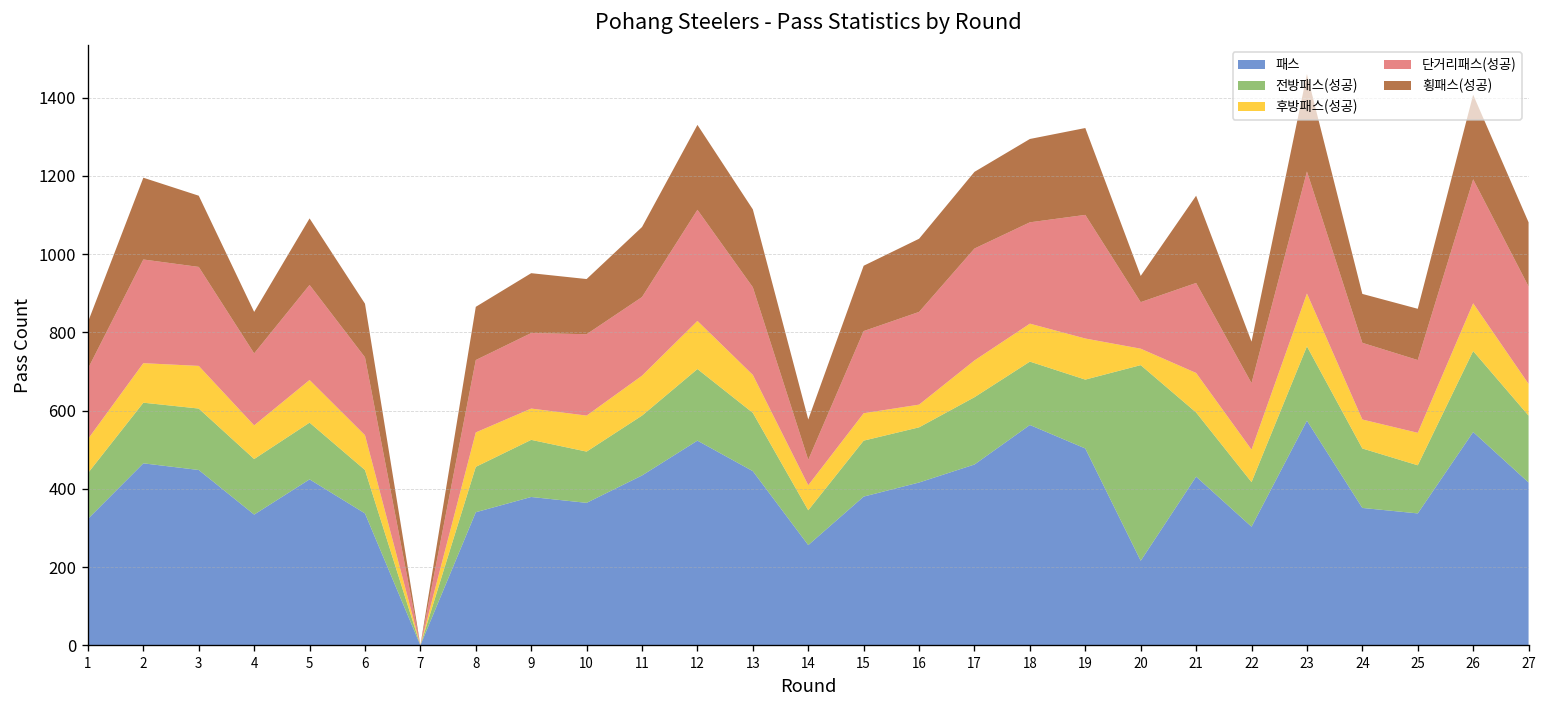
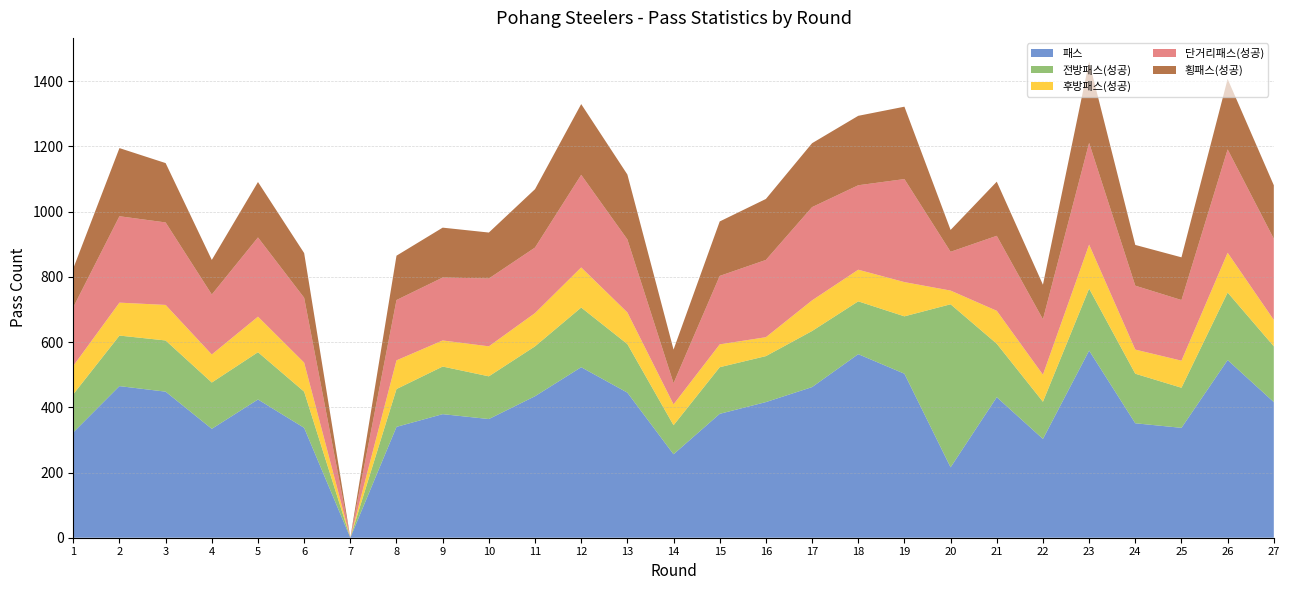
  {
    "패스": {
      "1": 320,
      "2": 470,
      "3": 450,
      "4": 330,
      "5": 420,
      "6": 340,
      "8": 340,
      "9": 380,
      "10": 360,
      "11": 430,
      "12": 520,
      "13": 450,
      "14": 260,
      "15": 380,
      "16": 420,
      "17": 460,
      "18": 560,
      "19": 500,
      "20": 220,
      "21": 430,
      "22": 300,
      "23": 570,
      "24": 350,
      "25": 340,
      "26": 550,
      "27": 420
    },
    "전방패스(성공)": {
      "1": 120,
      "2": 160,
      "3": 160,
      "4": 140,
      "5": 150,
      "6": 110,
      "8": 120,
      "9": 150,
      "10": 130,
      "11": 150,
      "12": 180,
      "13": 150,
      "14": 90,
      "15": 140,
      "16": 140,
      "17": 170,
      "18": 160,
      "19": 180,
      "20": 500,
      "21": 160,
      "22": 110,
      "23": 190,
      "24": 150,
      "25": 120,
      "26": 210,
      "27": 170
    },
    "후방패스(성공)": {
      "1": 90,
      "2": 100,
      "3": 110,
      "4": 90,
      "5": 110,
      "6": 90,
      "8": 90,
      "9": 80,
      "10": 90,
      "11": 100,
      "12": 120,
      "13": 100,
      "14": 60,
      "15": 70,
      "16": 60,
      "17": 90,
      "18": 100,
      "19": 110,
      "20": 40,
      "21": 100,
      "22": 80,
      "23": 140,
      "24": 70,
      "25": 80,
      "26": 120,
      "27": 80
    },
    "단거리패스(성공)": {
      "1": 180,
      "2": 270,
      "3": 250,
      "4": 180,
      "5": 240,
      "6": 200,
      "8": 190,
      "9": 190,
      "10": 210,
      "11": 200,
      "12": 280,
      "13": 220,
      "14": 70,
      "15": 210,
      "16": 240,
      "17": 290,
      "18": 260,
      "19": 320,
      "20": 120,
      "21": 230,
      "22": 170,
      "23": 310,
      "24": 200,
      "25": 190,
      "26": 320,
      "27": 250
    },
    "횡패스(성공)": {
      "1": 120,
      "2": 210,
      "3": 180,
      "4": 110,
      "5": 170,
      "6": 140,
      "8": 140,
      "9": 150,
      "10": 140,
      "11": 180,
      "12": 220,
      "13": 200,
      "14": 100,
      "15": 170,
      "16": 190,
      "17": 200,
      "18": 210,
      "19": 220,
      "20": 70,
-     "21": 220,
+     "21": 170,
      "22": 110,
      "24": 130,
      "25": 130,
      "27": 160
    }
  }
